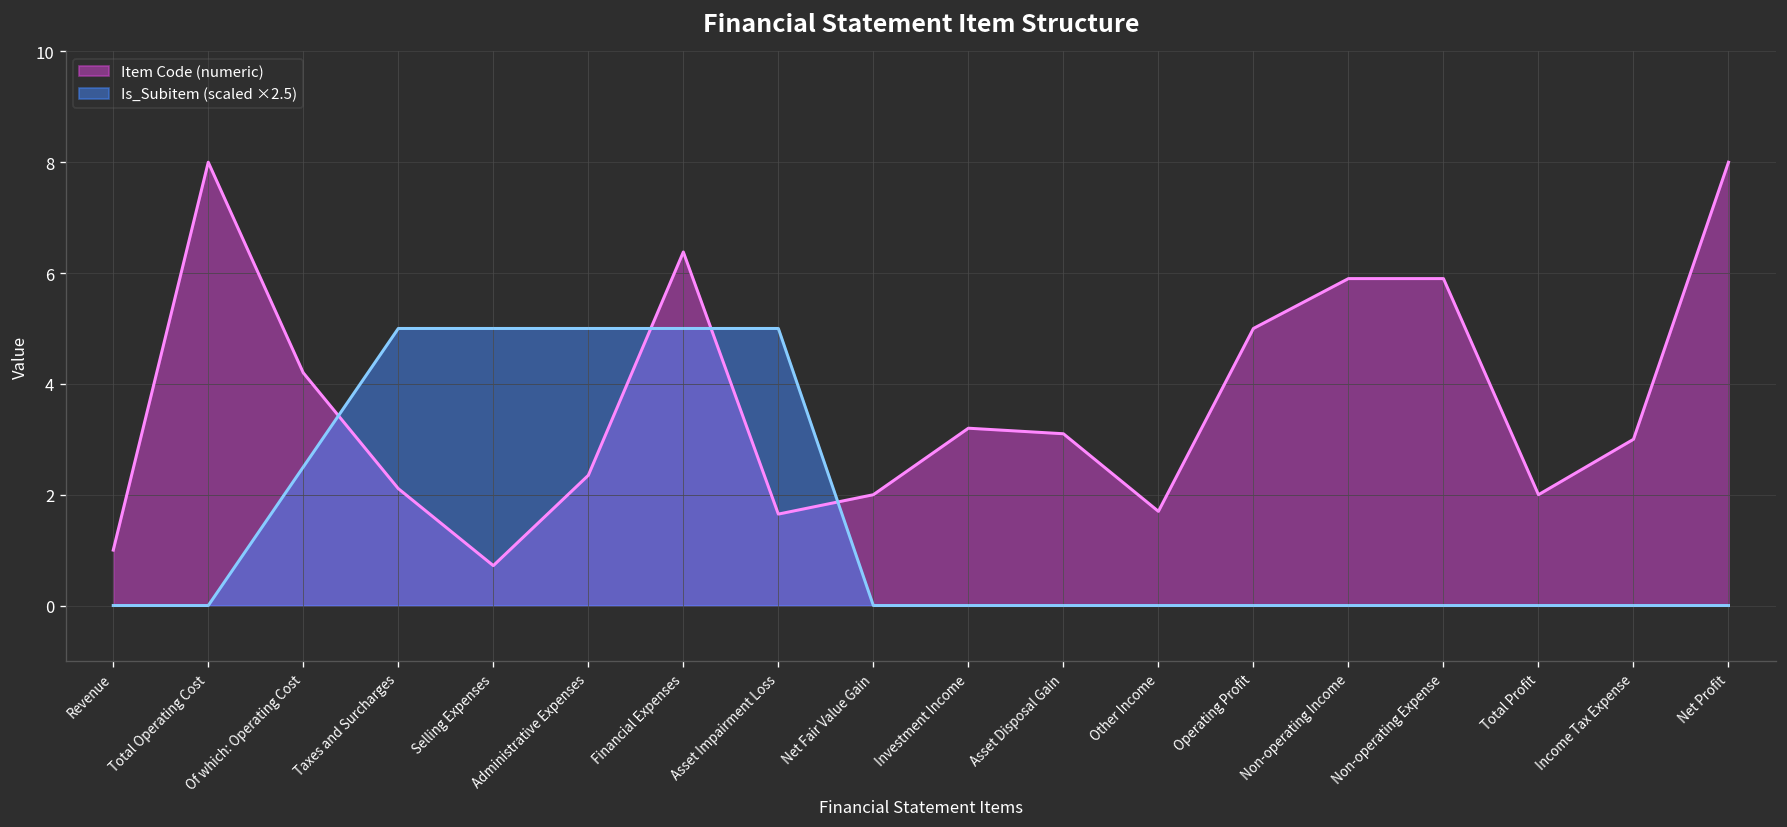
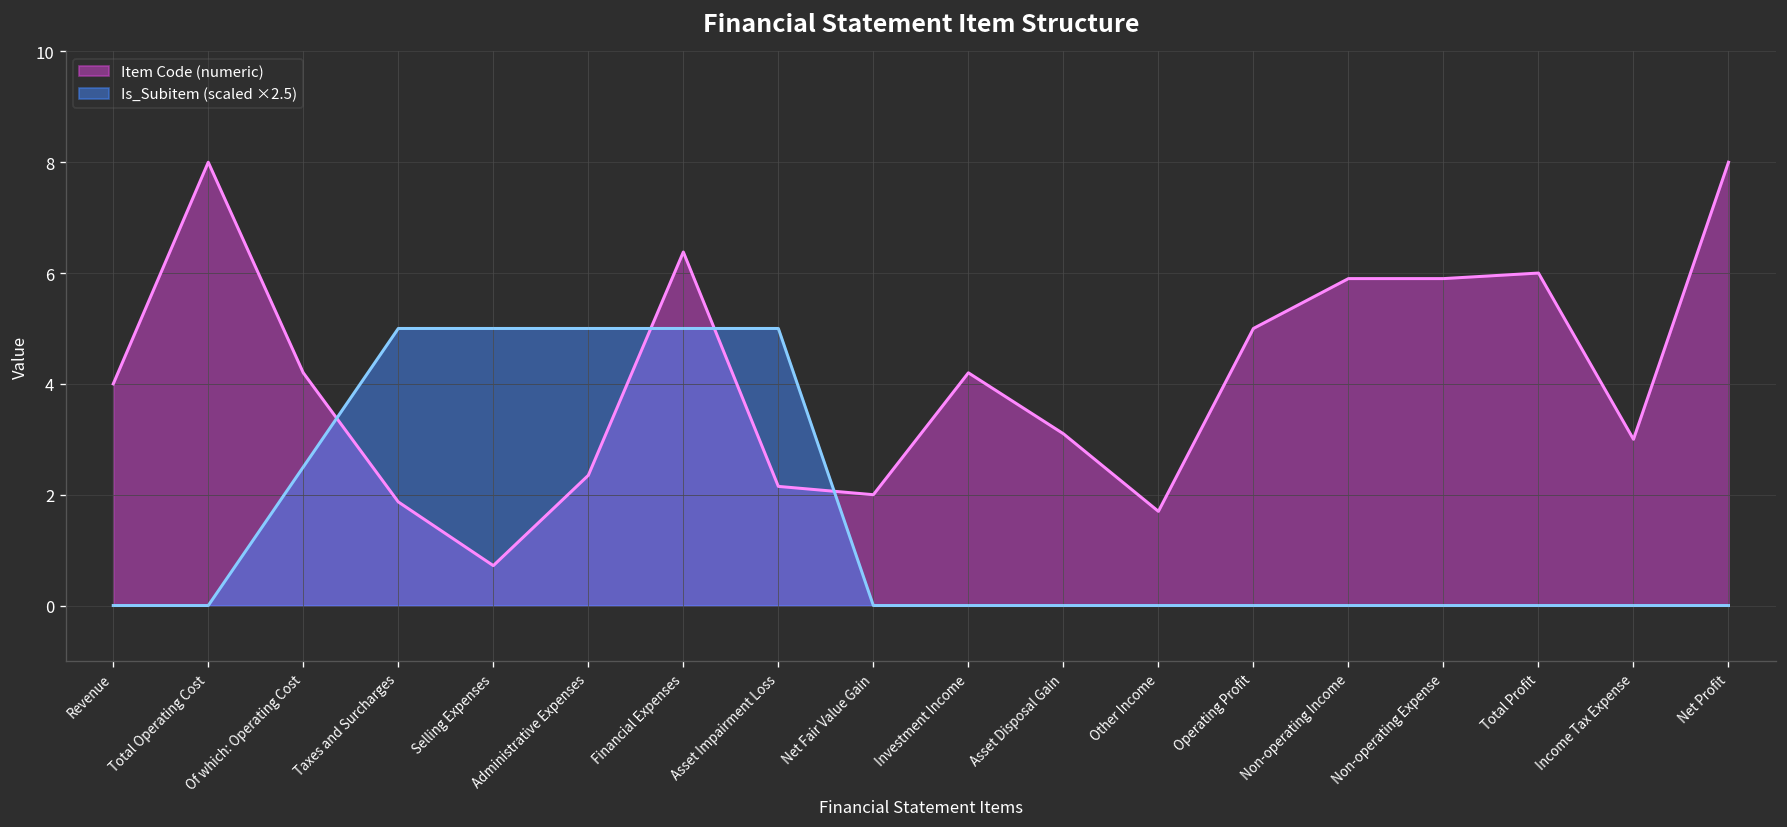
  {
    "Item Code (numeric)": {
-     "Revenue": 1,
+     "Revenue": 4,
      "Total Operating Cost": 8.0,
      "Of which: Operating Cost": 4.2,
-     "Taxes and Surcharges": 2.1,
+     "Taxes and Surcharges": 1.9,
      "Selling Expenses": 0.7,
      "Administrative Expenses": 2.4,
      "Financial Expenses": 6.4,
-     "Asset Impairment Loss": 1.7,
+     "Asset Impairment Loss": 2.2,
      "Net Fair Value Gain": 2.0,
-     "Investment Income": 3.2,
+     "Investment Income": 4.2,
      "Asset Disposal Gain": 3.1,
      "Other Income": 1.7,
      "Operating Profit": 5.0,
      "Non-operating Income": 5.9,
      "Non-operating Expense": 5.9,
-     "Total Profit": 2,
+     "Total Profit": 6,
      "Income Tax Expense": 3.0,
      "Net Profit": 8.0
    },
    "Is_Subitem (scaled ×2.5)": {
      "Revenue": 0.0,
      "Total Operating Cost": 0.0,
      "Of which: Operating Cost": 2.5,
      "Taxes and Surcharges": 5.0,
      "Selling Expenses": 5.0,
      "Administrative Expenses": 5.0,
      "Financial Expenses": 5.0,
      "Asset Impairment Loss": 5.0,
      "Net Fair Value Gain": 0.0,
      "Investment Income": 0.0,
      "Asset Disposal Gain": 0.0,
      "Other Income": 0.0,
      "Operating Profit": 0.0,
      "Non-operating Income": 0.0,
      "Non-operating Expense": 0.0,
      "Total Profit": 0.0,
      "Income Tax Expense": 0.0,
      "Net Profit": 0.0
    }
  }
